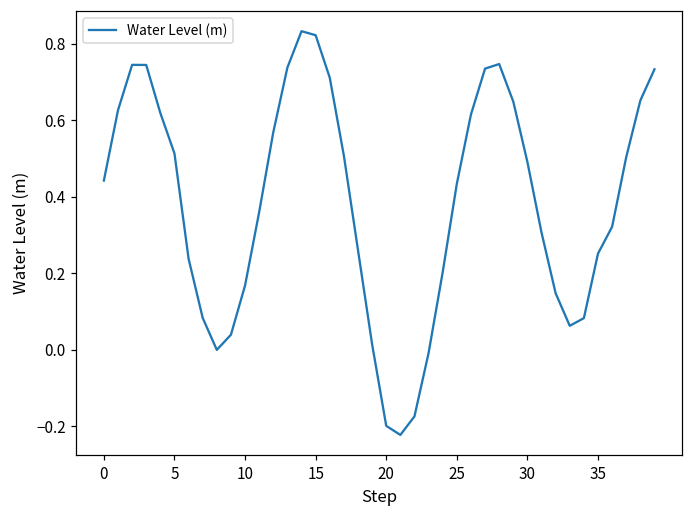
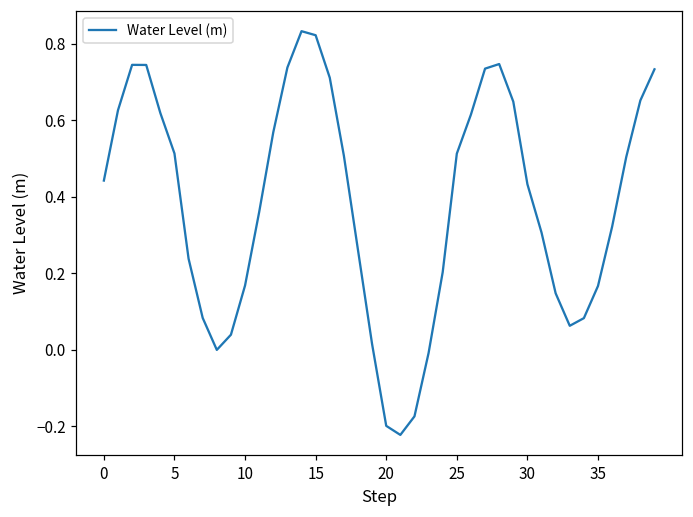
  {
    "0": 0.44,
    "5": 0.51,
    "10": 0.17,
    "15": 0.82,
    "20": -0.20,
-   "25": 0.43,
-   "30": 0.49,
-   "35": 0.25
+   "25": 0.51,
+   "30": 0.43,
+   "35": 0.17
  }
